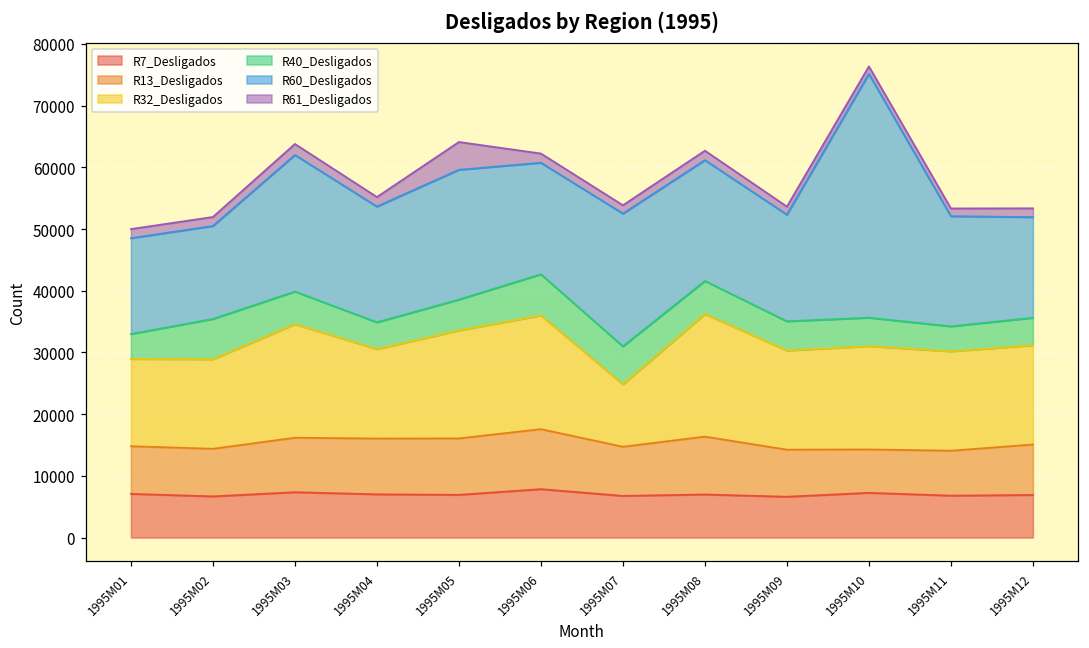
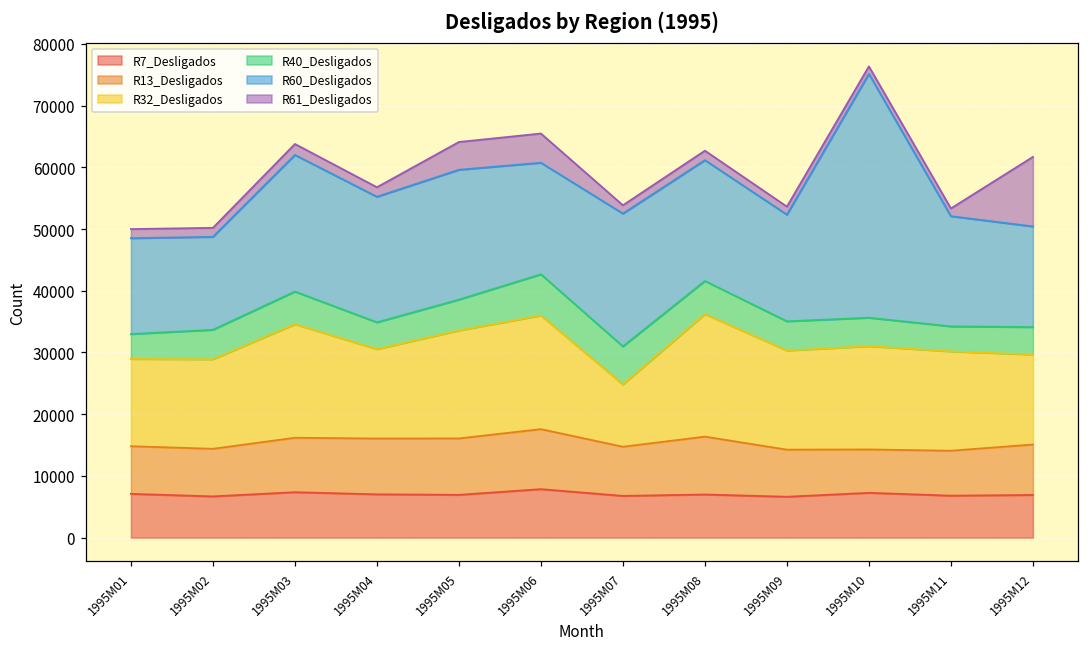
  {
    "R32_Desligados": {
      "1995M01": 14000,
      "1995M02": 15000,
      "1995M03": 18000,
      "1995M04": 14000,
      "1995M05": 18000,
      "1995M06": 18000,
      "1995M07": 10000,
      "1995M08": 20000,
      "1995M09": 16000,
      "1995M10": 17000,
      "1995M11": 16000,
-     "1995M12": 16000
+     "1995M12": 15000
    },
    "R40_Desligados": {
      "1995M01": 4000,
-     "1995M02": 7000,
+     "1995M02": 5000,
      "1995M03": 5000,
      "1995M04": 4000,
      "1995M05": 5000,
      "1995M06": 7000,
      "1995M07": 6000,
      "1995M08": 5000,
      "1995M09": 5000,
      "1995M10": 5000,
      "1995M11": 4000,
      "1995M12": 4000
    },
    "R60_Desligados": {
      "1995M01": 16000,
      "1995M02": 15000,
      "1995M03": 22000,
-     "1995M04": 19000,
+     "1995M04": 20000,
      "1995M05": 21000,
      "1995M06": 18000,
      "1995M07": 22000,
      "1995M08": 20000,
      "1995M09": 17000,
      "1995M10": 40000,
      "1995M11": 18000,
      "1995M12": 16000
    },
    "R61_Desligados": {
      "1995M01": 1000,
      "1995M02": 1000,
      "1995M03": 2000,
      "1995M04": 2000,
      "1995M05": 5000,
-     "1995M06": 1000,
+     "1995M06": 5000,
      "1995M07": 1000,
      "1995M08": 2000,
      "1995M09": 1000,
      "1995M10": 1000,
      "1995M11": 1000,
-     "1995M12": 1000
+     "1995M12": 11000
    }
  }
